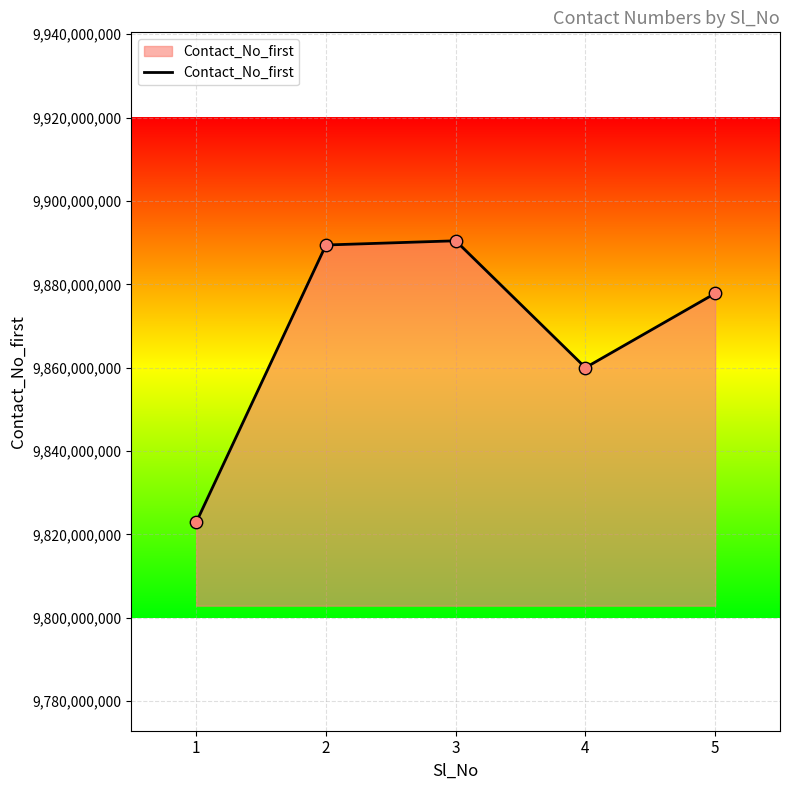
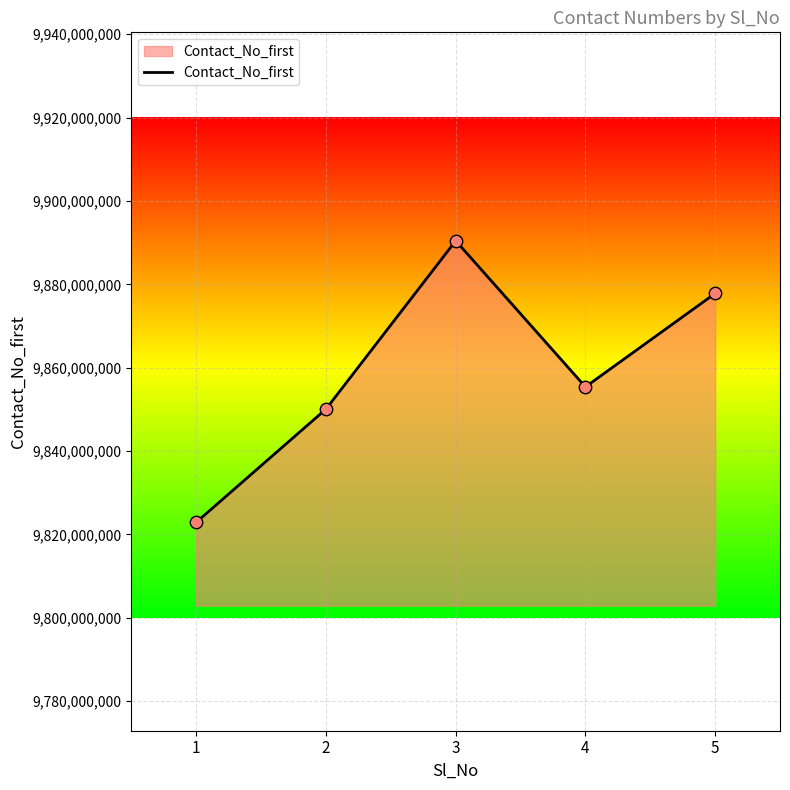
  {
    "1": "9,823,000,000",
-   "2": "9,889,000,000",
+   "2": "9,850,000,000",
    "3": "9,890,000,000",
-   "4": "9,860,000,000",
+   "4": "9,855,000,000",
    "5": "9,878,000,000"
  }
